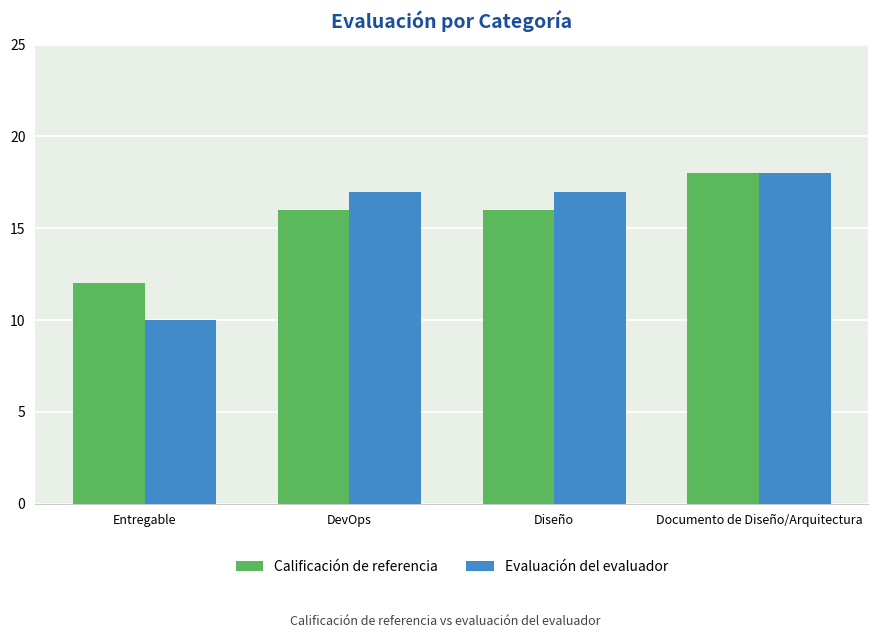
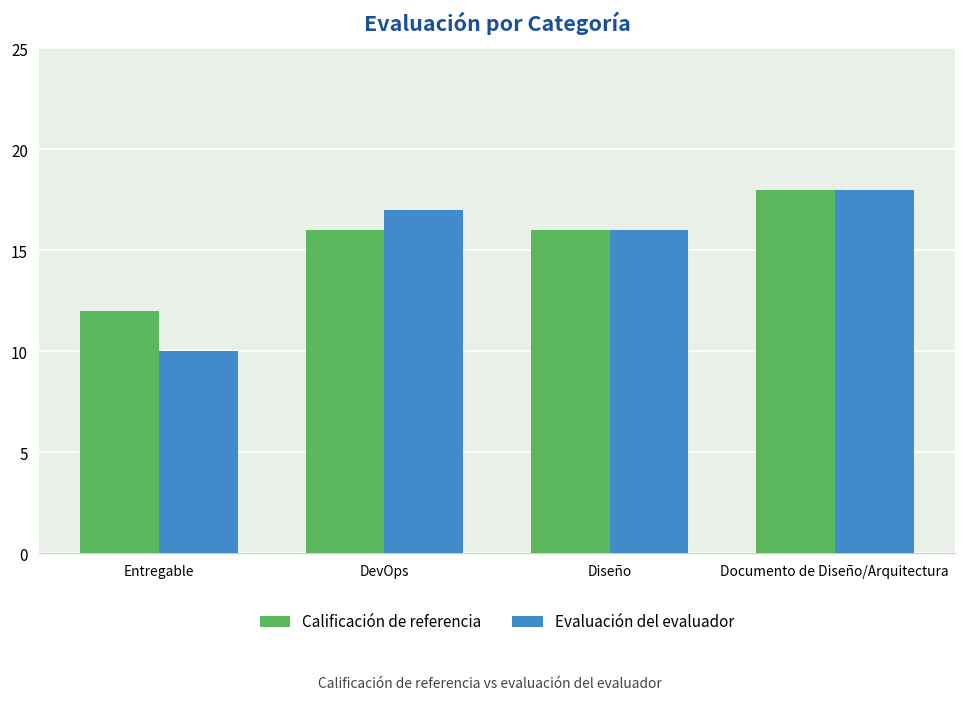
  {
    "Calificación de referencia": {
      "Entregable": 12,
      "DevOps": 16,
      "Diseño": 16,
      "Documento de Diseño/Arquitectura": 18
    },
    "Evaluación del evaluador": {
      "Entregable": 10,
      "DevOps": 17,
-     "Diseño": 17,
+     "Diseño": 16,
      "Documento de Diseño/Arquitectura": 18
    }
  }
